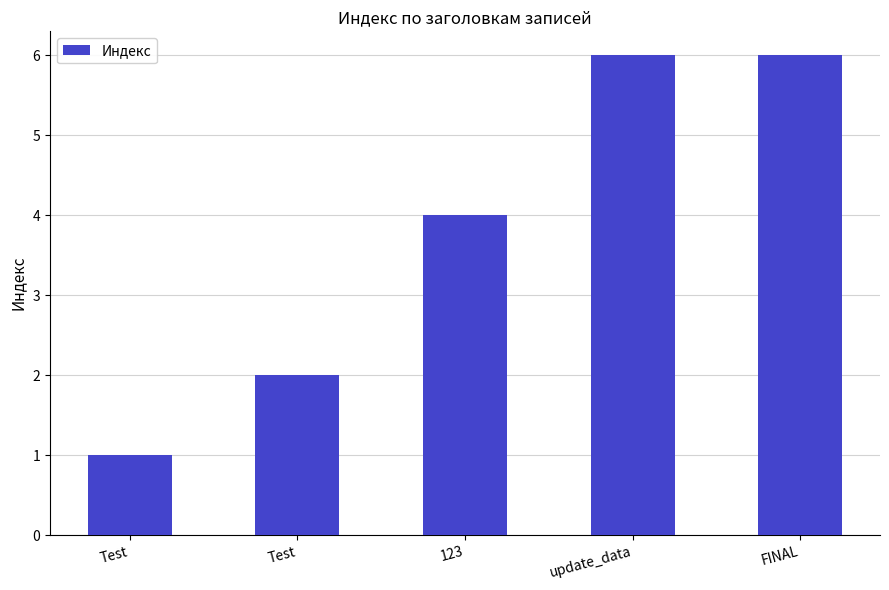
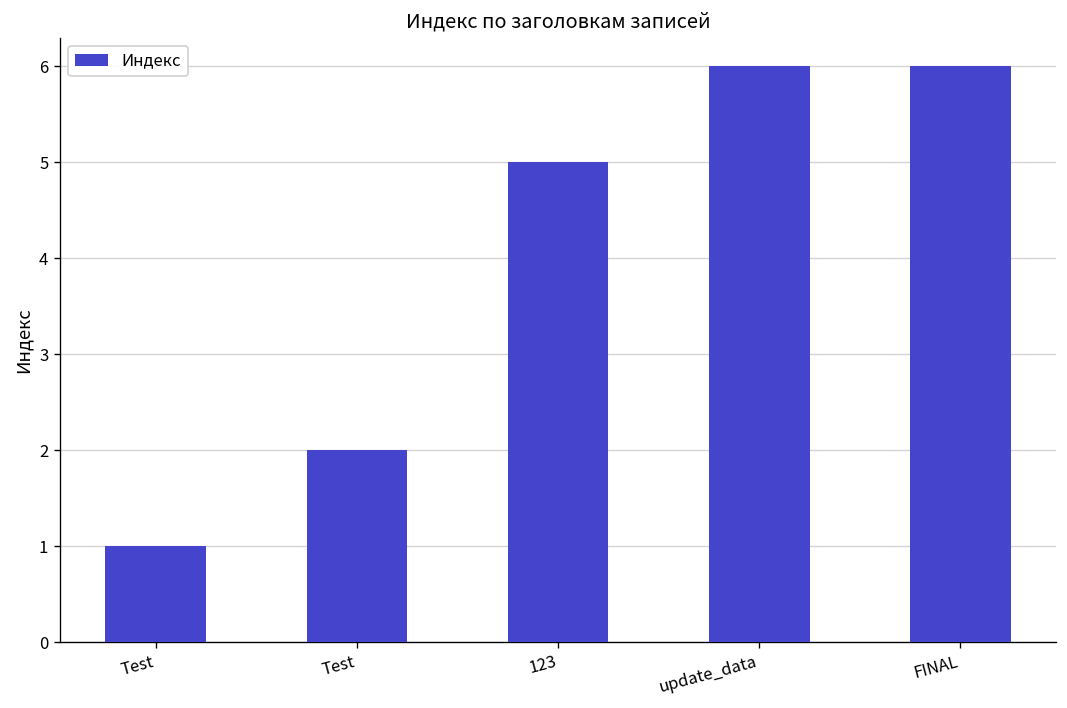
  {
-   "123": 4,
+   "123": 5,
    "update_data": 6,
    "FINAL": 6
  }
